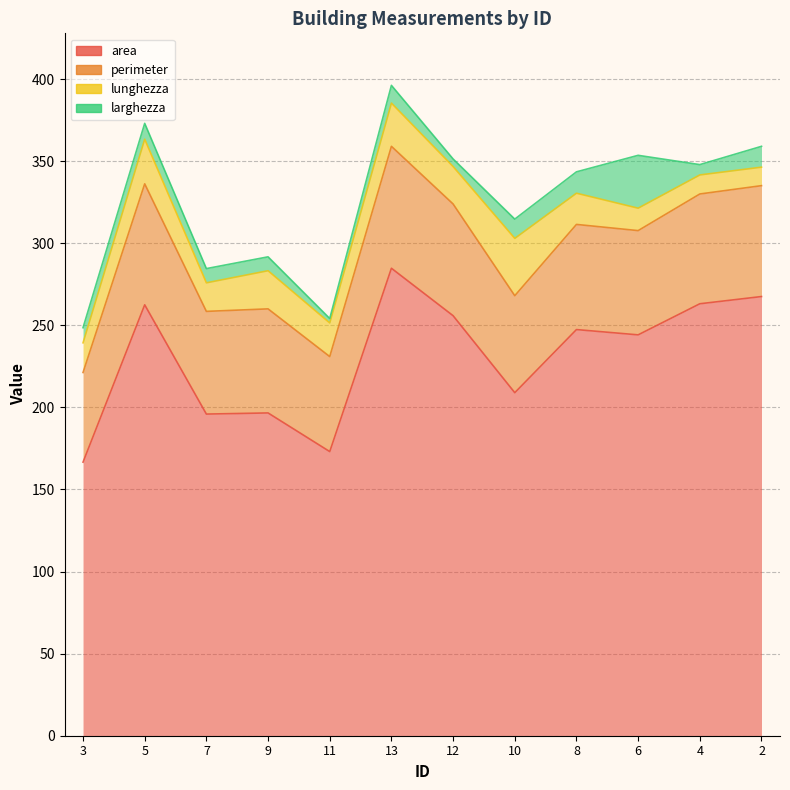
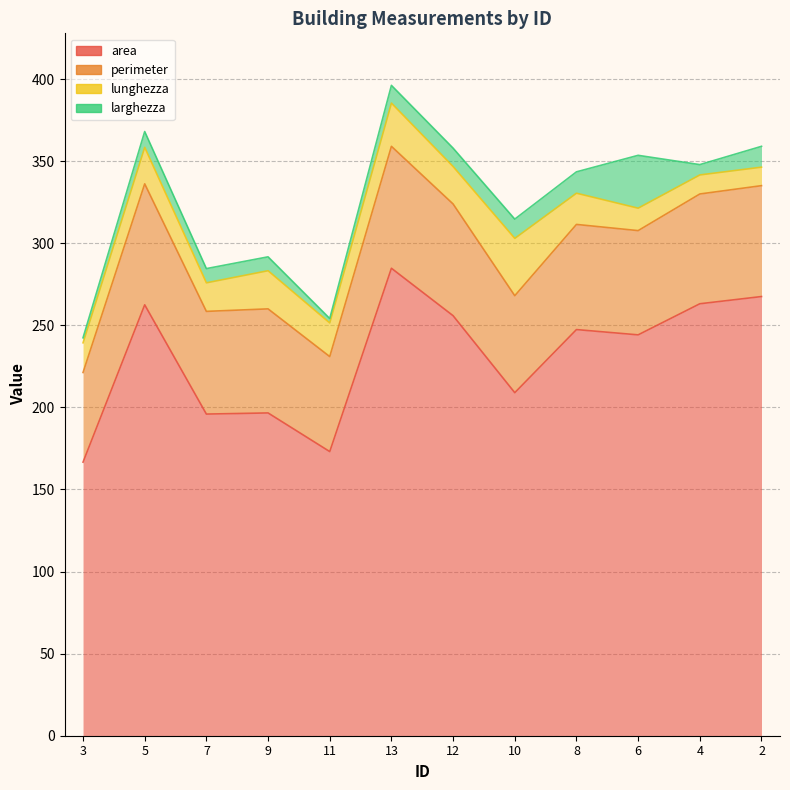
  {
    "lunghezza": {
      "3": 18,
-     "5": 27,
+     "5": 22,
      "7": 17,
      "9": 23,
      "11": 20,
      "13": 26,
      "12": 23,
      "10": 35,
      "8": 19,
      "6": 14,
      "4": 12,
      "2": 11
    },
    "larghezza": {
-     "3": 9,
+     "3": 3,
      "5": 10,
      "7": 9,
      "9": 8,
      "11": 3,
      "13": 11,
-     "12": 5,
+     "12": 11,
      "10": 12,
      "8": 13,
      "6": 32,
      "4": 6,
      "2": 13
    }
  }
